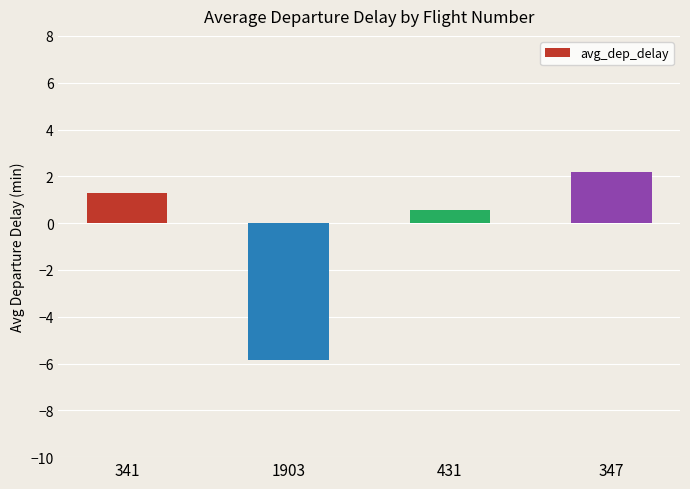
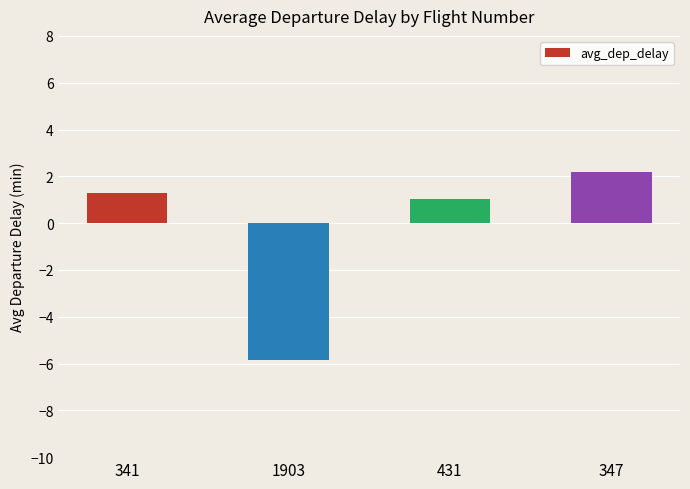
  {
    "341": 1.3,
    "1903": -5.9,
-   "431": 0.5,
+   "431": 1.0,
    "347": 2.2
  }
